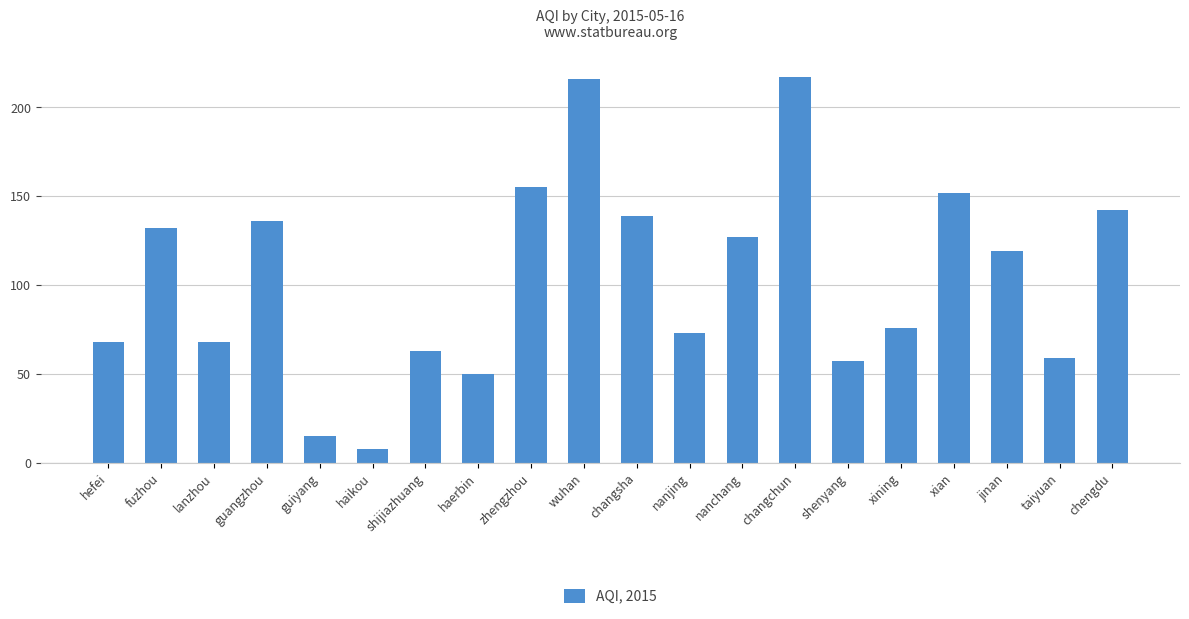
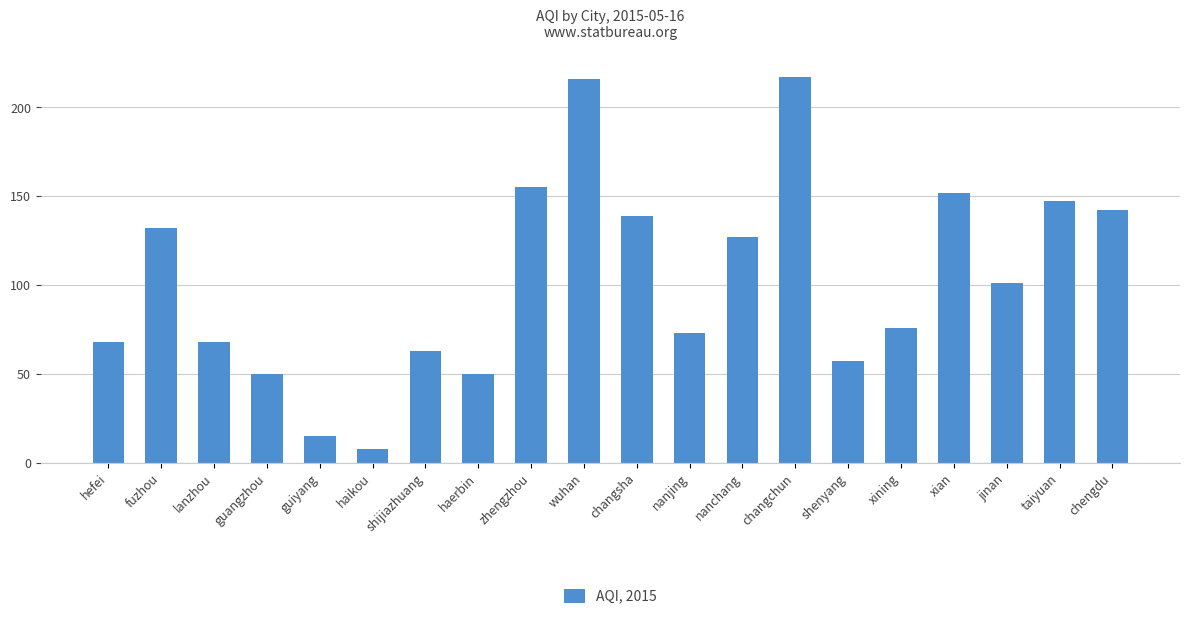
  {
    "hefei": 68,
    "fuzhou": 132,
    "lanzhou": 68,
-   "guangzhou": 136,
+   "guangzhou": 50,
    "guiyang": 15,
    "haikou": 8,
    "shijiazhuang": 63,
    "haerbin": 50,
    "zhengzhou": 155,
    "wuhan": 216,
    "changsha": 139,
    "nanjing": 73,
    "nanchang": 127,
    "changchun": 217,
    "shenyang": 57,
    "xining": 76,
    "xian": 152,
-   "jinan": 119,
-   "taiyuan": 59,
+   "jinan": 101,
+   "taiyuan": 147,
    "chengdu": 142
  }
